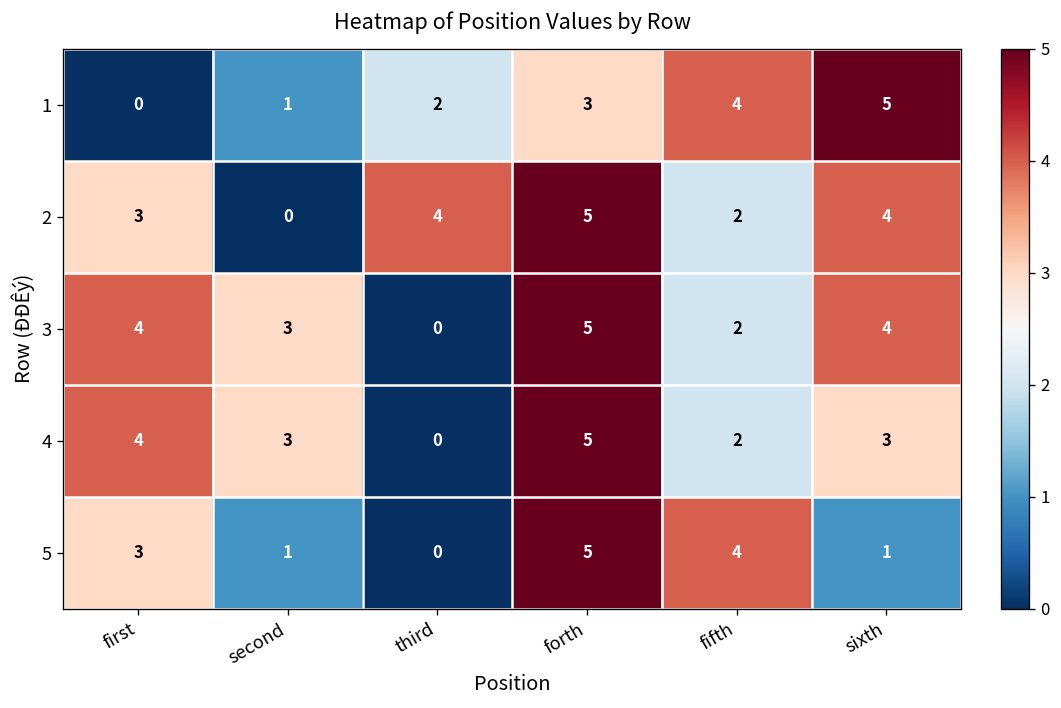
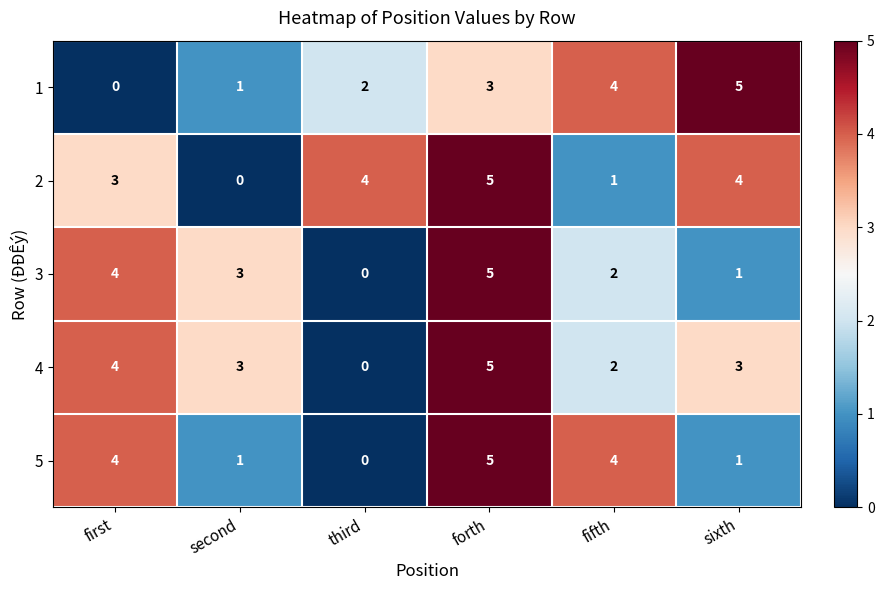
  {
    "1": {
      "first": 0,
      "second": 1,
      "third": 2,
      "forth": 3,
      "fifth": 4,
      "sixth": 5
    },
    "2": {
      "first": 3,
      "second": 0,
      "third": 4,
      "forth": 5,
-     "fifth": 2,
+     "fifth": 1,
      "sixth": 4
    },
    "3": {
      "first": 4,
      "second": 3,
      "third": 0,
      "forth": 5,
      "fifth": 2,
-     "sixth": 4
+     "sixth": 1
    },
    "4": {
      "first": 4,
      "second": 3,
      "third": 0,
      "forth": 5,
      "fifth": 2,
      "sixth": 3
    },
    "5": {
-     "first": 3,
+     "first": 4,
      "second": 1,
      "third": 0,
      "forth": 5,
      "fifth": 4,
      "sixth": 1
    }
  }
